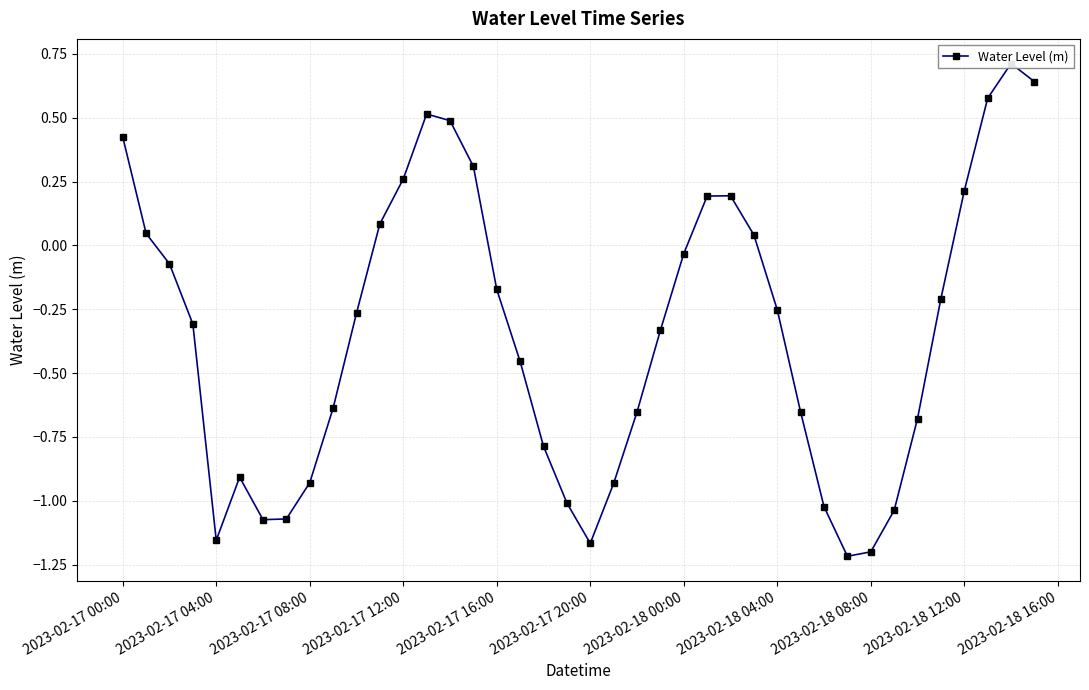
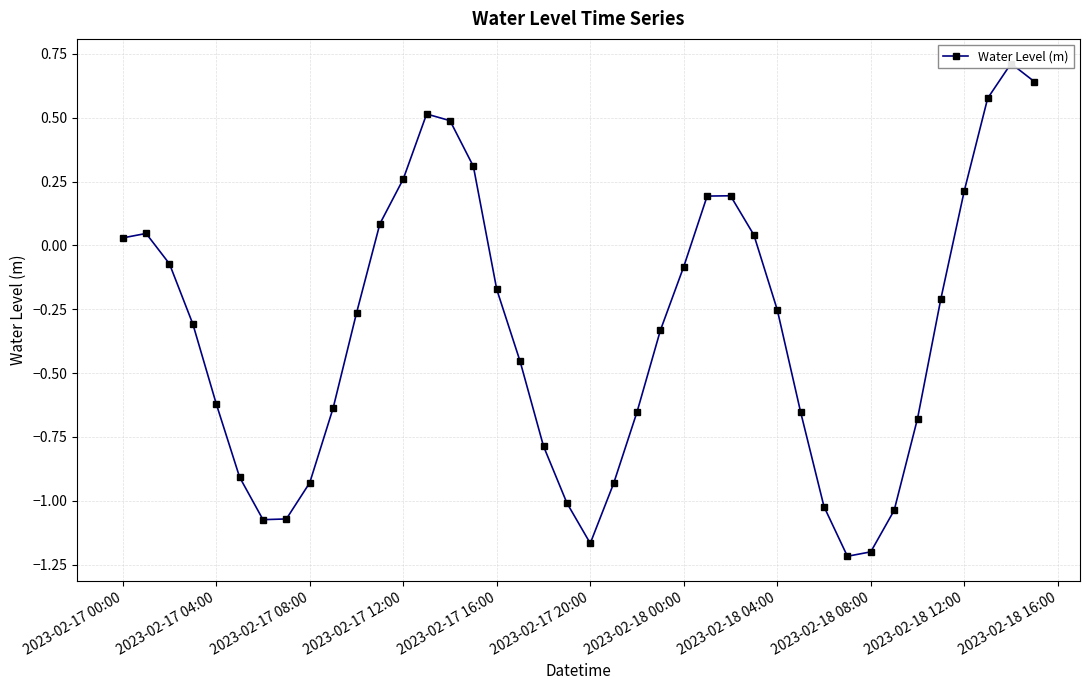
  {
-   "2023-02-17 00:00": 0.42,
-   "2023-02-17 04:00": -1.16,
+   "2023-02-17 00:00": 0.03,
+   "2023-02-17 04:00": -0.62,
    "2023-02-17 08:00": -0.93,
    "2023-02-17 12:00": 0.26,
    "2023-02-17 16:00": -0.17,
    "2023-02-17 20:00": -1.17,
-   "2023-02-18 00:00": -0.03,
+   "2023-02-18 00:00": -0.08,
    "2023-02-18 04:00": -0.25,
    "2023-02-18 08:00": -1.20,
    "2023-02-18 12:00": 0.21
  }
